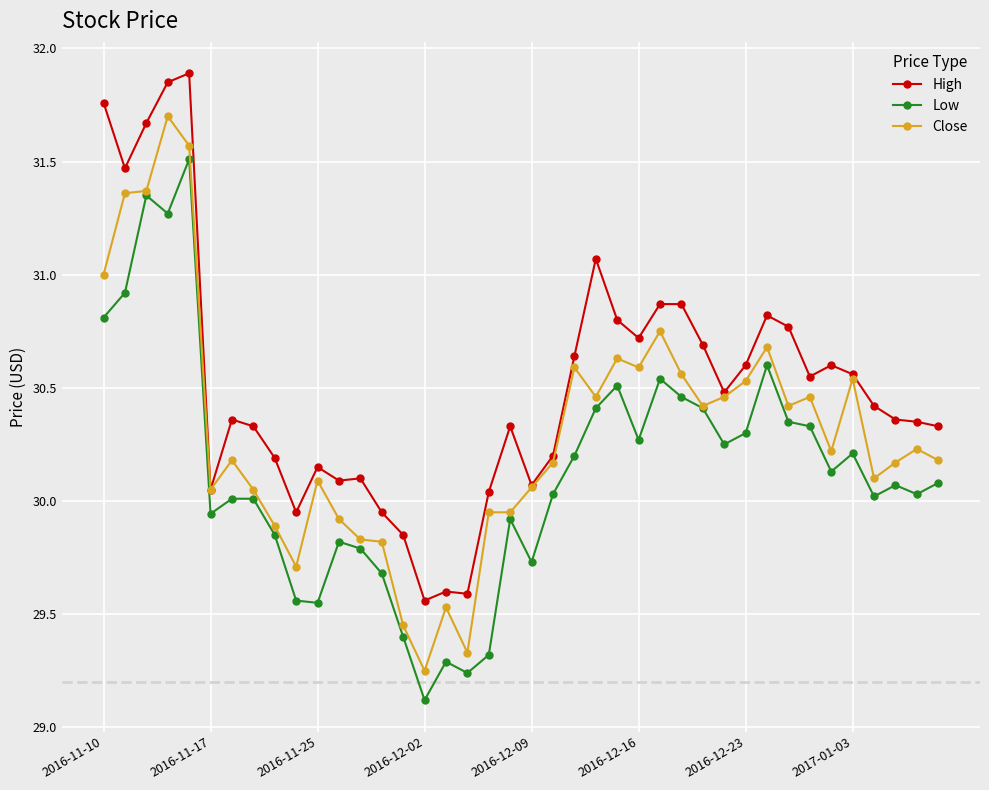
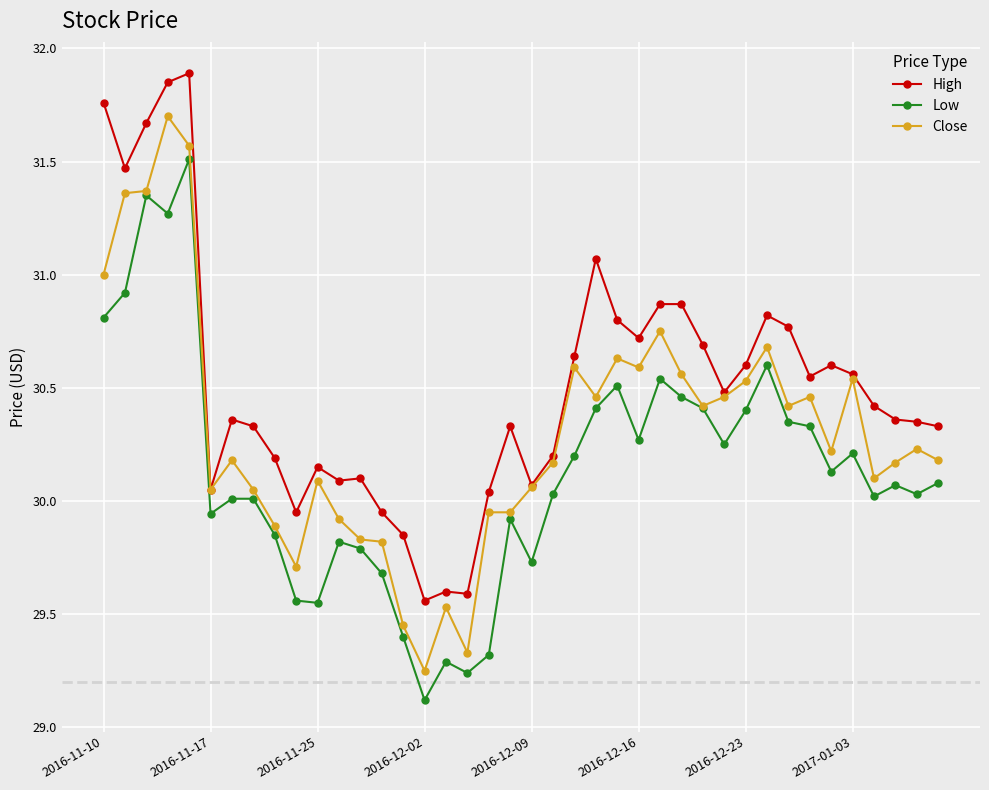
  {
    "High": {
      "2016-11-10": 31.76,
      "2016-11-25": 30.15,
      "2016-12-02": 29.56,
      "2016-12-16": 30.72,
      "2016-12-23": 30.6,
      "2017-01-03": 30.56
    },
    "Low": {
      "2016-11-10": 30.8,
      "2016-11-17": 29.94,
      "2016-11-25": 29.55,
      "2016-12-02": 29.12,
      "2016-12-09": 29.73,
      "2016-12-16": 30.27,
-     "2016-12-23": 30.3,
+     "2016-12-23": 30.4,
      "2017-01-03": 30.2
    },
    "Close": {
      "2016-11-10": 31.0,
      "2016-11-25": 30.1,
      "2016-12-02": 29.25,
      "2016-12-16": 30.6,
      "2016-12-23": 30.53,
      "2017-01-03": 30.54
    }
  }
